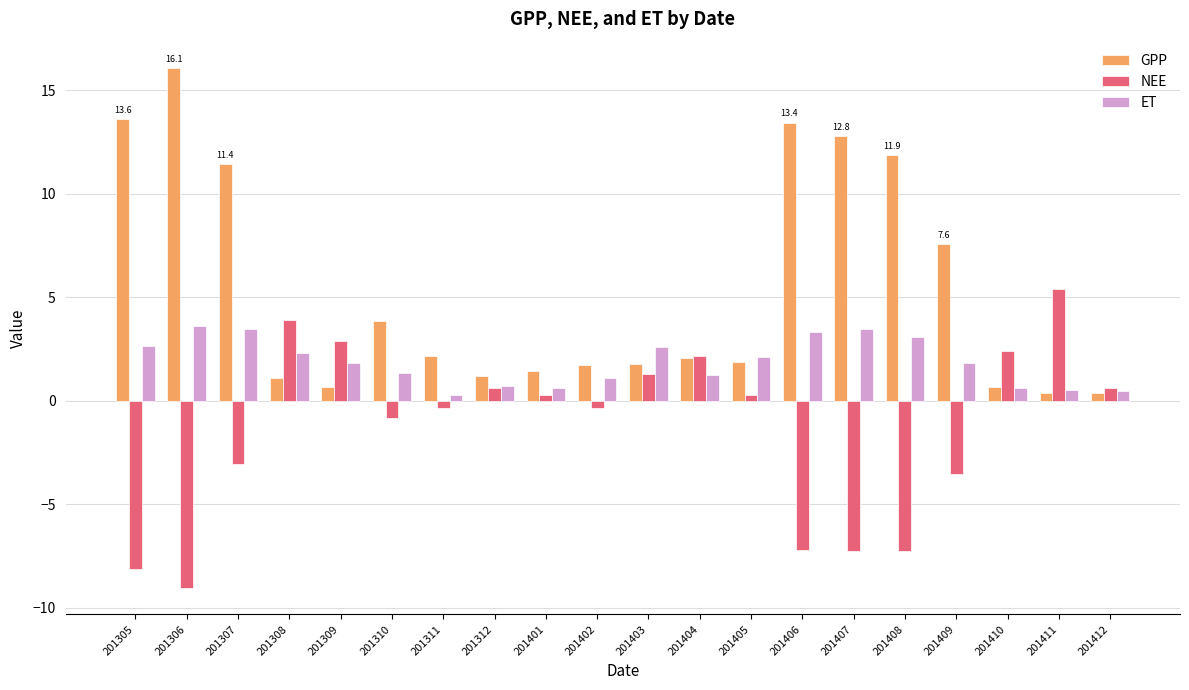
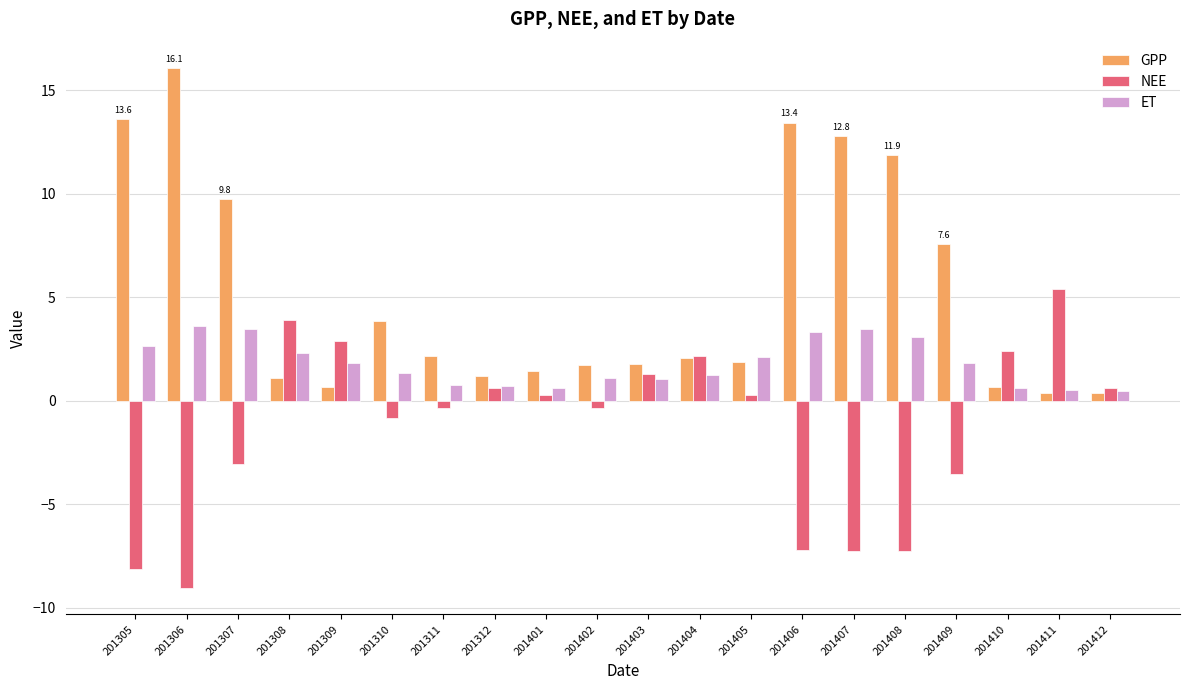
  {
    "GPP": {
      "201305": 13.6,
      "201306": 16.1,
-     "201307": 11.4,
+     "201307": 9.8,
      "201406": 13.4,
      "201407": 12.8,
      "201408": 11.9,
      "201409": 7.6
    },
    "NEE": {
      "201305": -8.1,
      "201306": -9.1,
      "201307": -3.0,
      "201308": 3.9,
      "201309": 2.9,
      "201310": -0.9,
      "201311": -0.3,
      "201312": 0.6,
      "201401": 0.3,
      "201402": -0.3,
      "201403": 1.3,
      "201404": 2.2,
      "201405": 0.3,
      "201406": -7.2,
      "201407": -7.3,
      "201408": -7.2,
      "201409": -3.5,
      "201410": 2.4,
      "201411": 5.4,
      "201412": 0.6
    },
    "ET": {
      "201305": 2.7,
      "201306": 3.6,
      "201307": 3.5,
      "201308": 2.3,
      "201309": 1.8,
      "201310": 1.3,
-     "201311": 0.3,
+     "201311": 0.8,
      "201312": 0.7,
      "201401": 0.6,
      "201402": 1.1,
-     "201403": 2.6,
+     "201403": 1.1,
      "201404": 1.2,
      "201405": 2.1,
      "201406": 3.3,
      "201407": 3.5,
      "201408": 3.1,
      "201409": 1.8,
      "201410": 0.6,
      "201411": 0.5,
      "201412": 0.5
    }
  }
